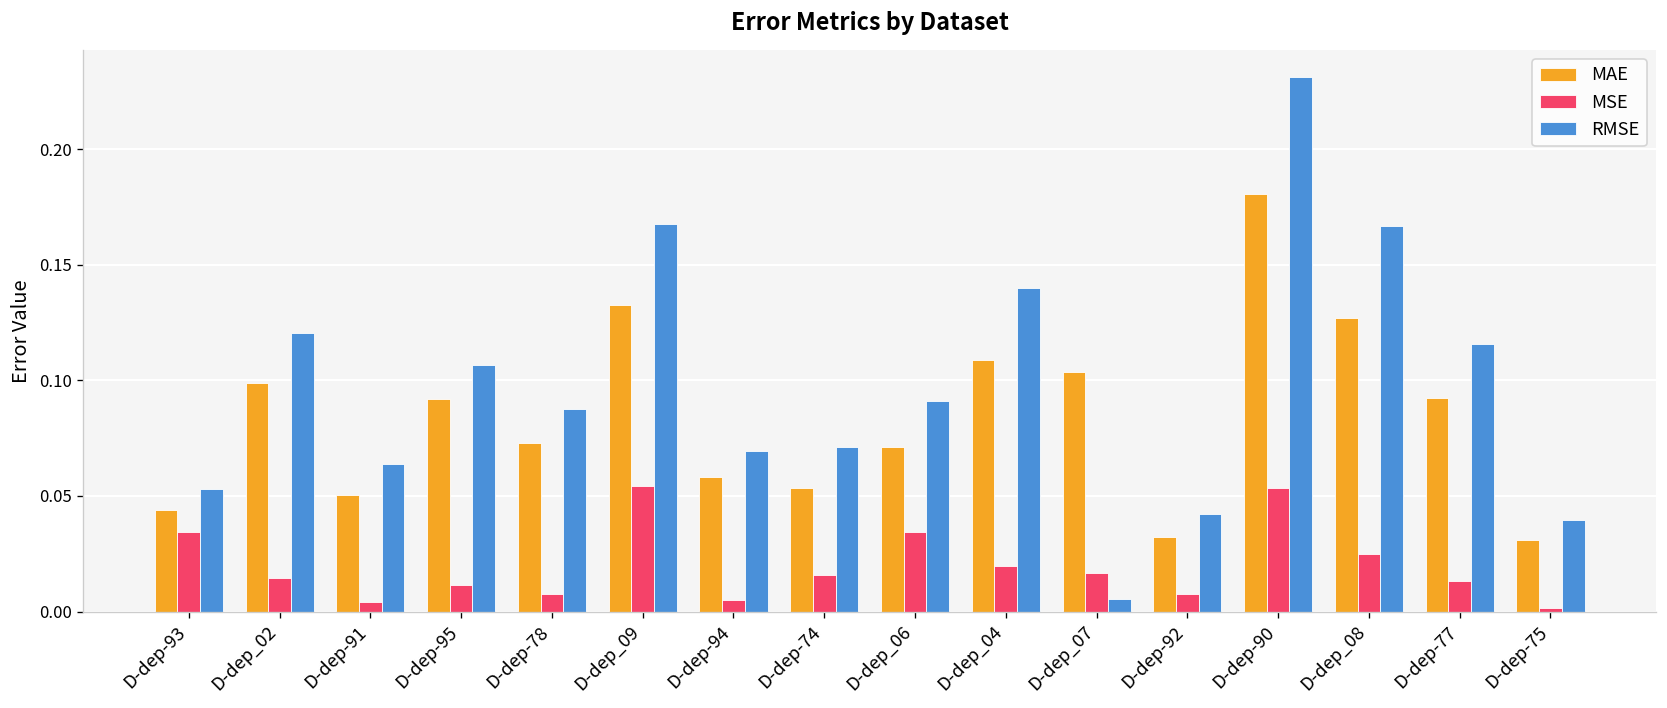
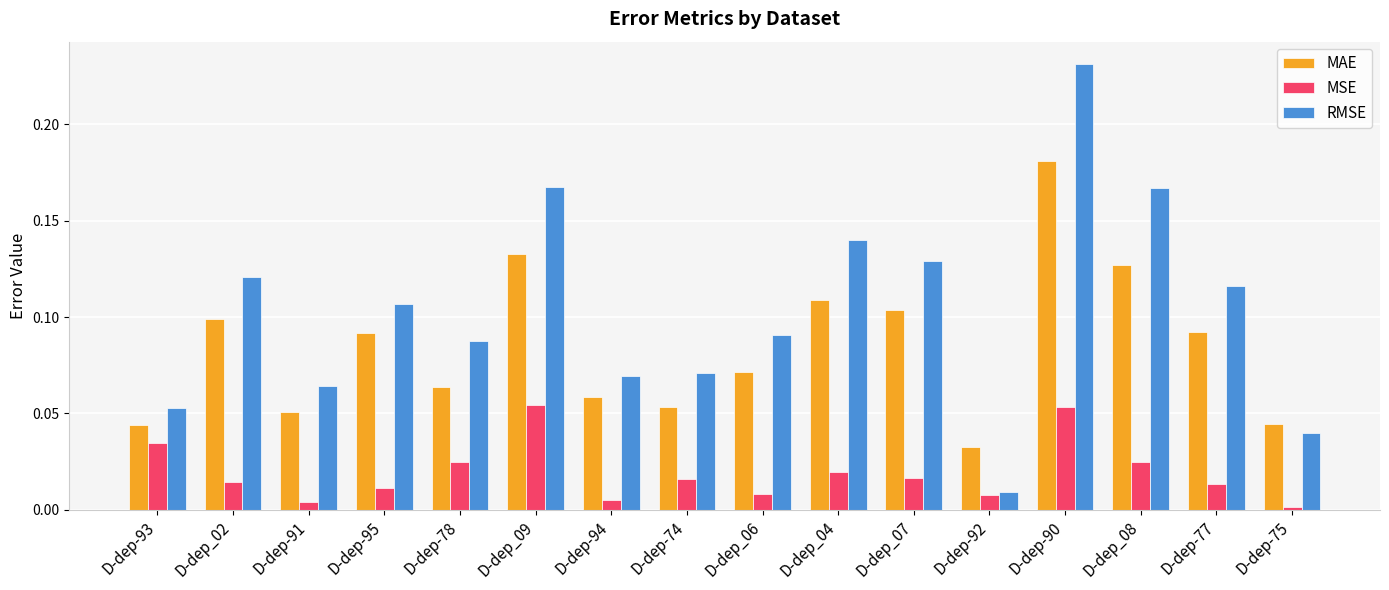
  {
    "MAE": {
      "D-dep-93": 0.044,
      "D-dep_02": 0.099,
      "D-dep-91": 0.051,
      "D-dep-95": 0.092,
-     "D-dep-78": 0.073,
+     "D-dep-78": 0.064,
      "D-dep_09": 0.132,
      "D-dep-94": 0.058,
      "D-dep-74": 0.054,
      "D-dep_06": 0.071,
      "D-dep_04": 0.109,
      "D-dep_07": 0.104,
      "D-dep-92": 0.032,
      "D-dep-90": 0.181,
      "D-dep_08": 0.127,
      "D-dep-77": 0.092,
-     "D-dep-75": 0.031
+     "D-dep-75": 0.045
    },
    "MSE": {
      "D-dep-93": 0.035,
      "D-dep_02": 0.015,
      "D-dep-91": 0.004,
      "D-dep-95": 0.011,
-     "D-dep-78": 0.008,
+     "D-dep-78": 0.025,
      "D-dep_09": 0.054,
      "D-dep-94": 0.005,
      "D-dep-74": 0.016,
-     "D-dep_06": 0.034,
+     "D-dep_06": 0.008,
      "D-dep_04": 0.020,
      "D-dep_07": 0.017,
      "D-dep-92": 0.007,
      "D-dep-90": 0.054,
      "D-dep_08": 0.025,
      "D-dep-77": 0.013,
      "D-dep-75": 0.002
    },
    "RMSE": {
      "D-dep-93": 0.053,
      "D-dep_02": 0.121,
      "D-dep-91": 0.064,
      "D-dep-95": 0.107,
      "D-dep-78": 0.088,
      "D-dep_09": 0.167,
      "D-dep-94": 0.069,
      "D-dep-74": 0.071,
      "D-dep_06": 0.091,
      "D-dep_04": 0.140,
-     "D-dep_07": 0.006,
-     "D-dep-92": 0.042,
+     "D-dep_07": 0.129,
+     "D-dep-92": 0.009,
      "D-dep-90": 0.231,
      "D-dep_08": 0.167,
      "D-dep-77": 0.116,
      "D-dep-75": 0.040
    }
  }
